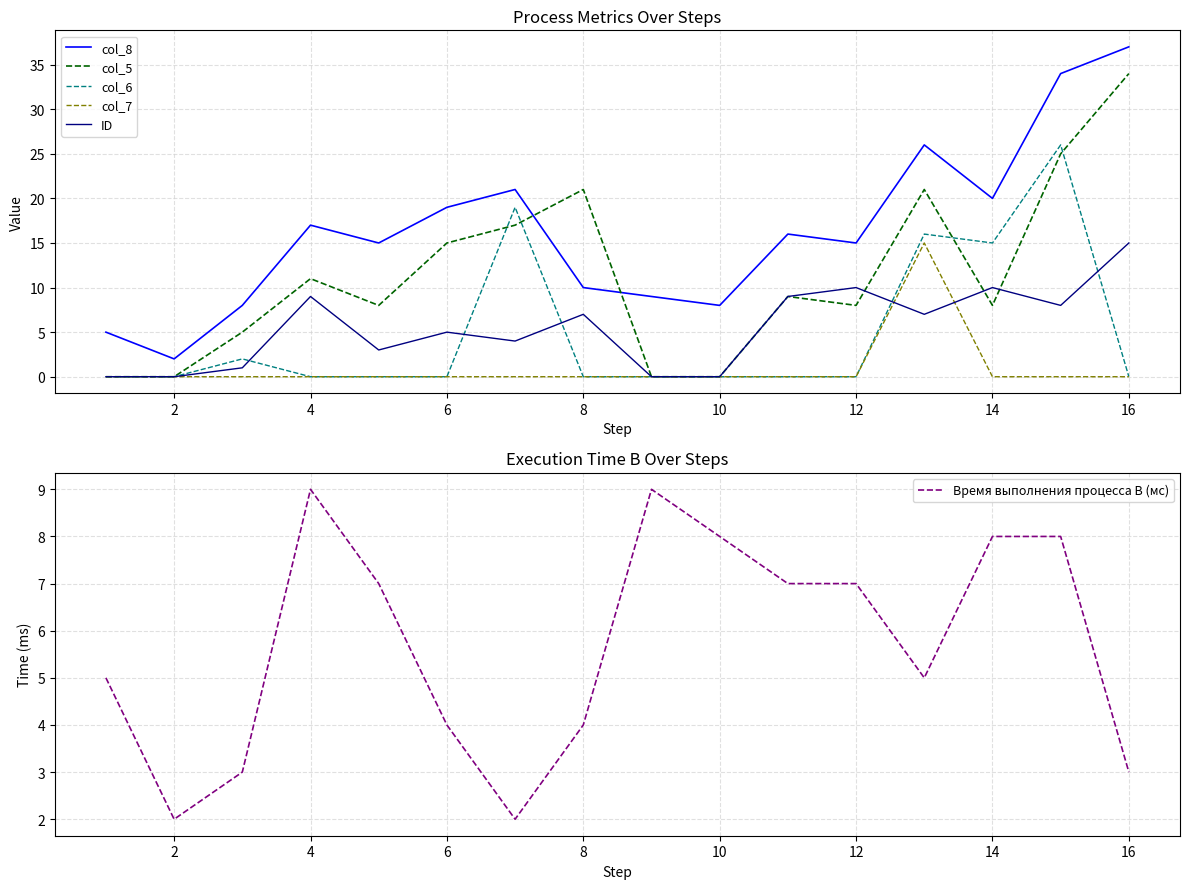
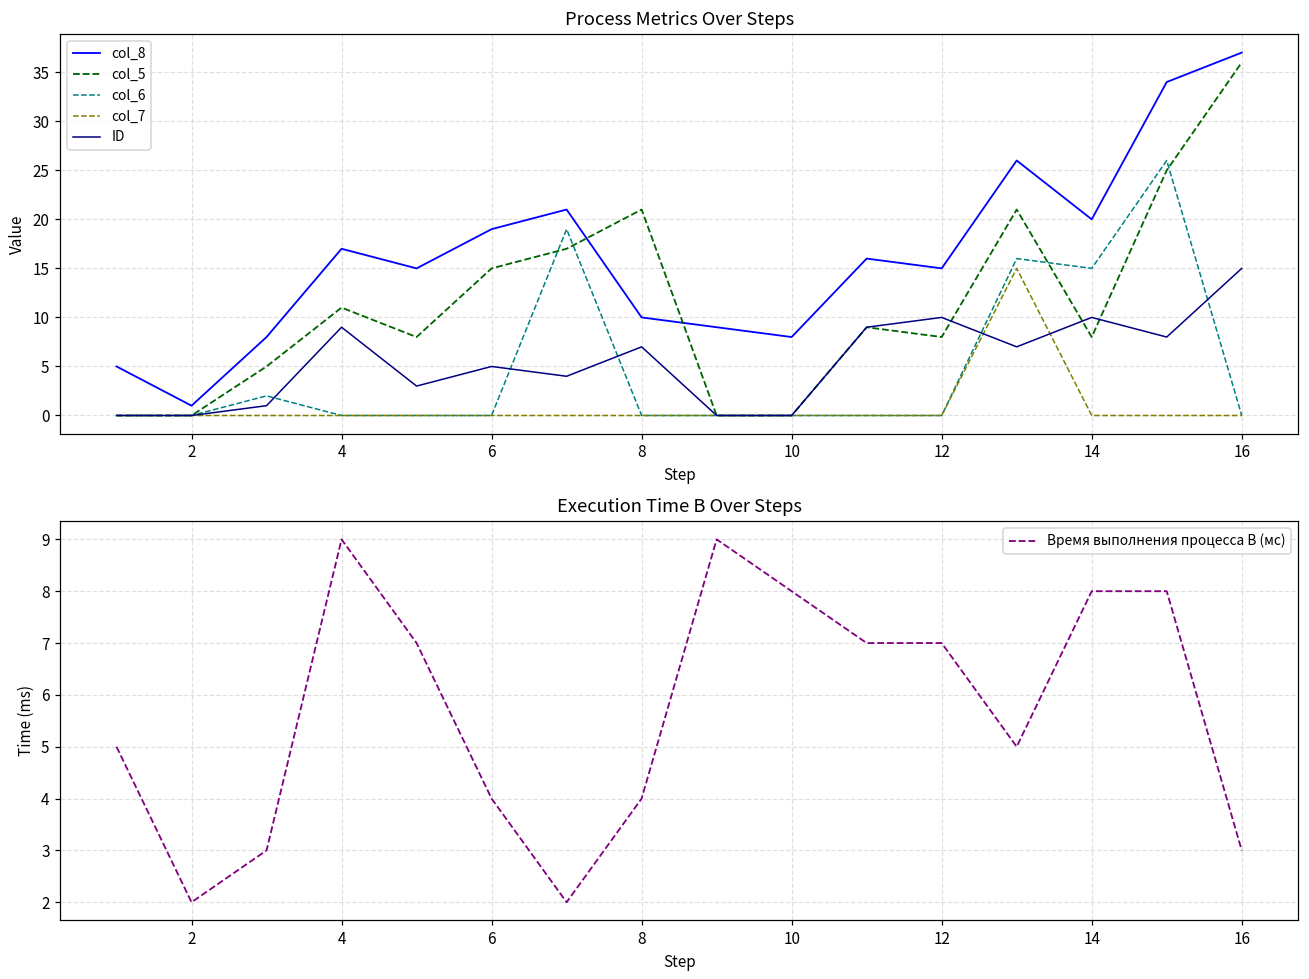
  {
    "Process Metrics Over Steps": {
      "col_8": {
-       "2": 2,
+       "2": 1,
        "4": 17,
        "6": 19,
        "8": 10,
        "10": 8,
        "12": 15,
        "14": 20,
        "16": 37
      },
      "col_5": {
        "4": 11,
        "6": 15,
        "8": 21,
        "12": 8,
        "14": 8,
-       "16": 34
+       "16": 36
      },
      "col_6": {
        "14": 15
      },
      "col_7": {
        "14": 0
      },
      "ID": {
        "4": 9,
        "6": 5,
        "8": 7,
        "12": 10,
        "14": 10,
        "16": 15
      }
    },
    "Execution Time B Over Steps": {
      "2": 2.0,
      "4": 9.0,
      "6": 4.0,
      "8": 4.0,
      "10": 8.0,
      "12": 7.0,
      "14": 8.0,
      "16": 3.0
    }
  }
